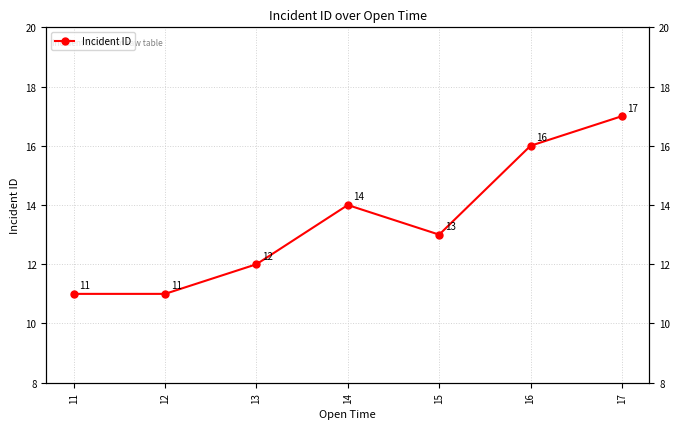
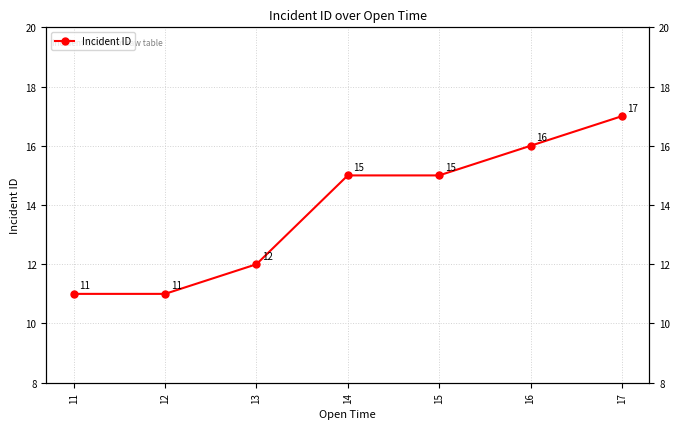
  {
    "11": 11,
    "12": 11,
    "13": 12,
-   "14": 14,
-   "15": 13,
+   "14": 15,
+   "15": 15,
    "16": 16,
    "17": 17
  }
